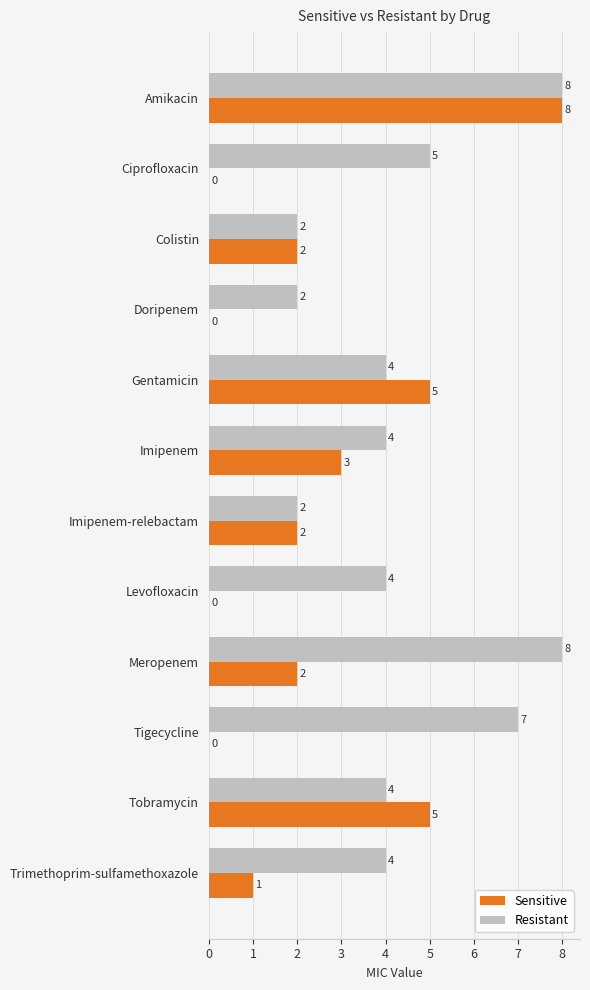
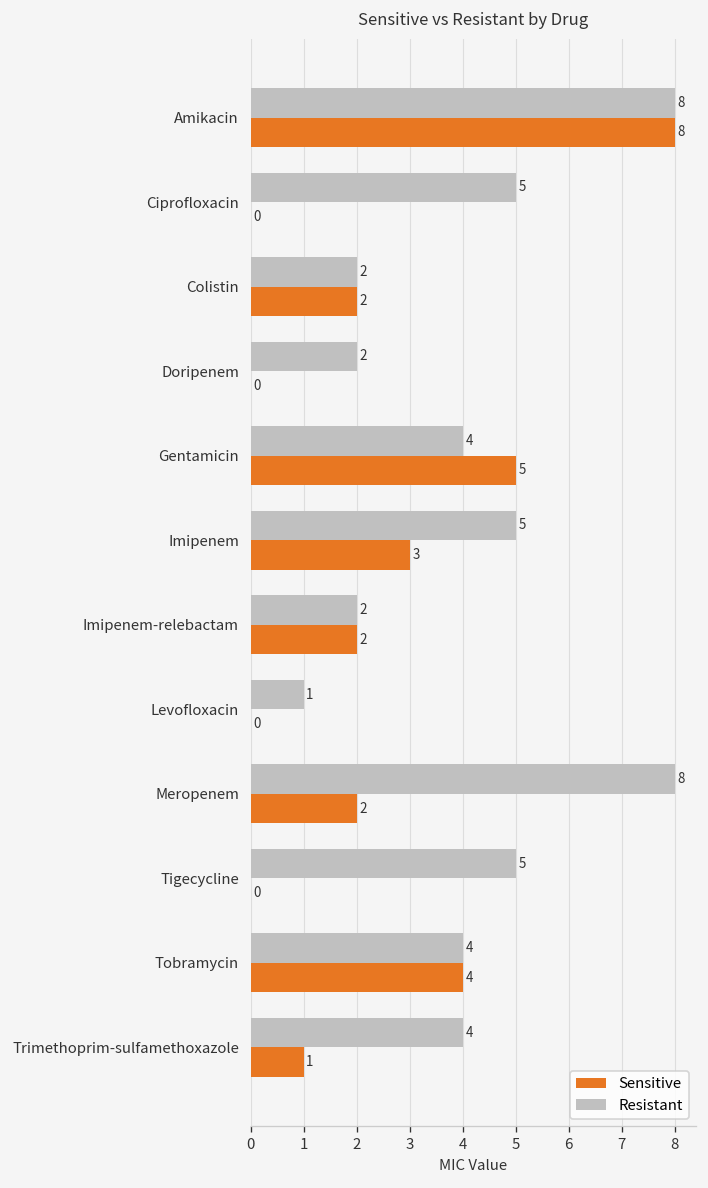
  {
    "Sensitive": {
      "Amikacin": 8,
      "Ciprofloxacin": 0,
      "Colistin": 2,
      "Doripenem": 0,
      "Gentamicin": 5,
      "Imipenem": 3,
      "Imipenem-relebactam": 2,
      "Levofloxacin": 0,
      "Meropenem": 2,
      "Tigecycline": 0,
-     "Tobramycin": 5,
+     "Tobramycin": 4,
      "Trimethoprim-sulfamethoxazole": 1
    },
    "Resistant": {
      "Amikacin": 8,
      "Ciprofloxacin": 5,
      "Colistin": 2,
      "Doripenem": 2,
      "Gentamicin": 4,
-     "Imipenem": 4,
+     "Imipenem": 5,
      "Imipenem-relebactam": 2,
-     "Levofloxacin": 4,
+     "Levofloxacin": 1,
      "Meropenem": 8,
-     "Tigecycline": 7,
+     "Tigecycline": 5,
      "Tobramycin": 4,
      "Trimethoprim-sulfamethoxazole": 4
    }
  }
